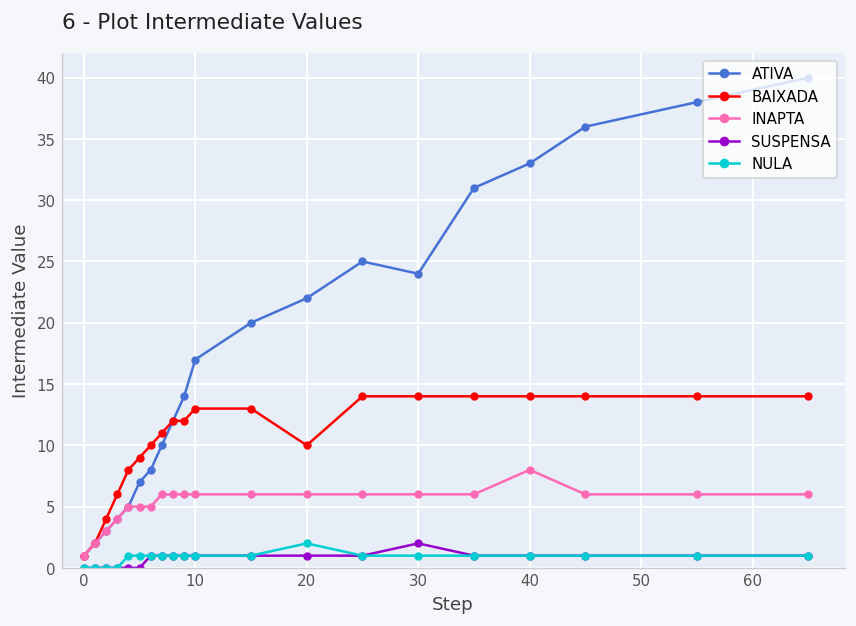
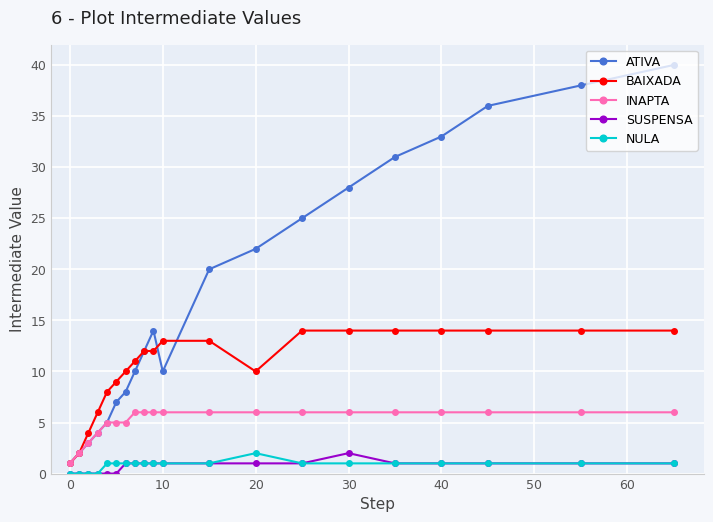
  {
    "ATIVA": {
-     "10": 17,
+     "10": 10,
      "20": 22,
-     "30": 24,
+     "30": 28,
      "40": 33
    },
    "BAIXADA": {
      "10": 13,
      "20": 10,
      "30": 14,
      "40": 14
    },
    "INAPTA": {
      "10": 6,
      "20": 6,
      "30": 6,
-     "40": 8
+     "40": 6
    },
    "SUSPENSA": {
      "20": 1,
      "30": 2
    },
    "NULA": {
      "20": 2,
      "30": 1
    }
  }
